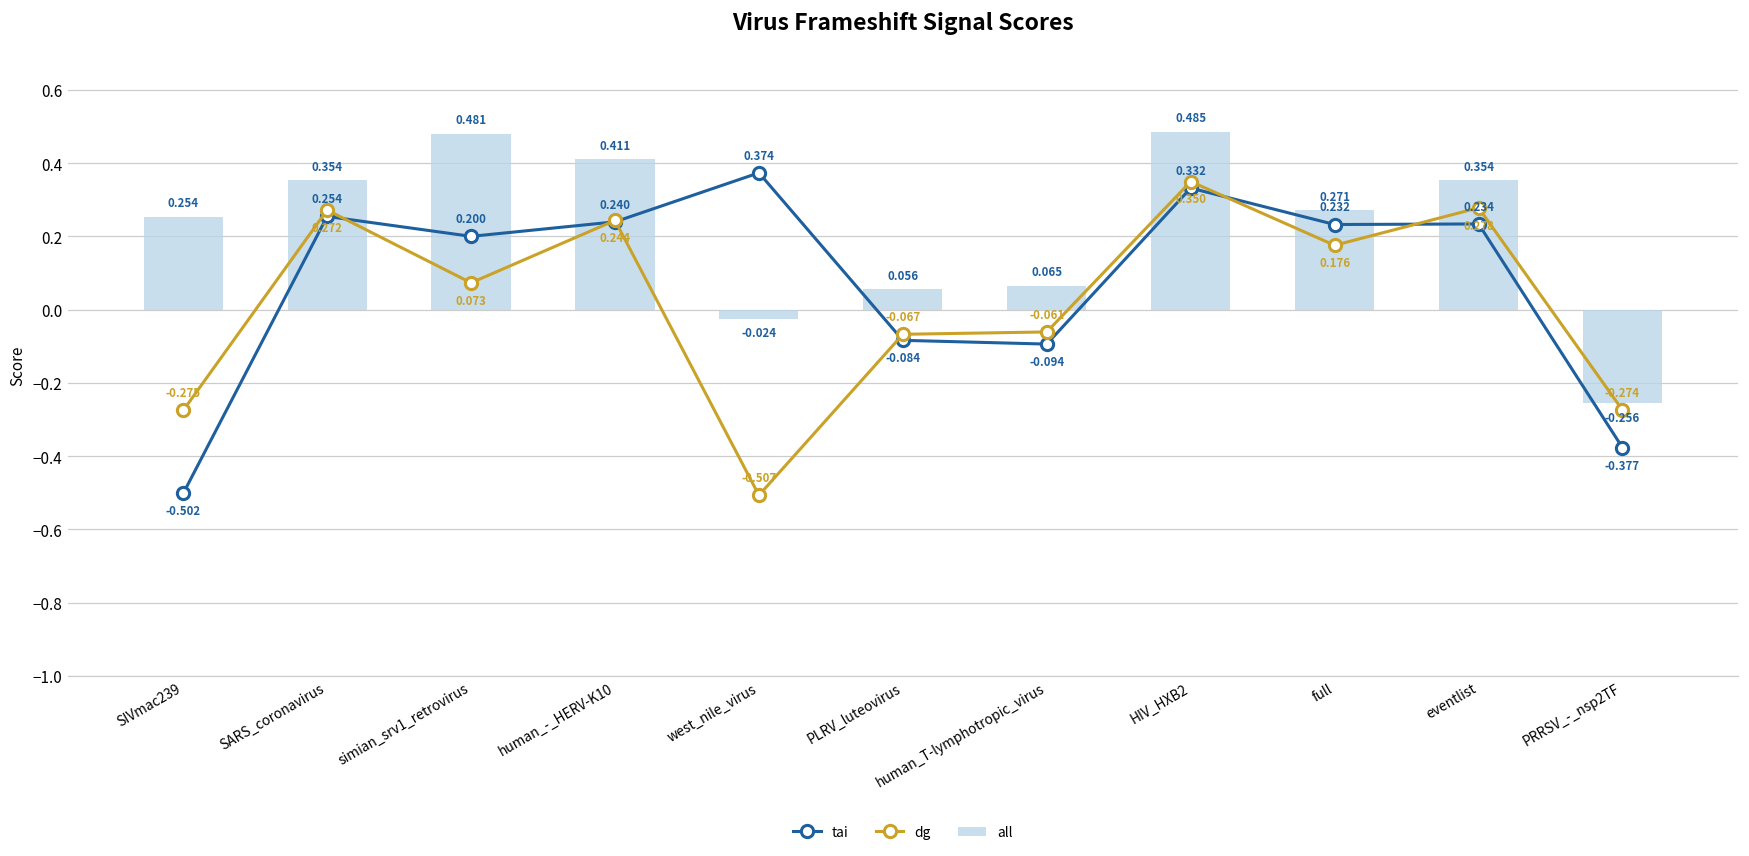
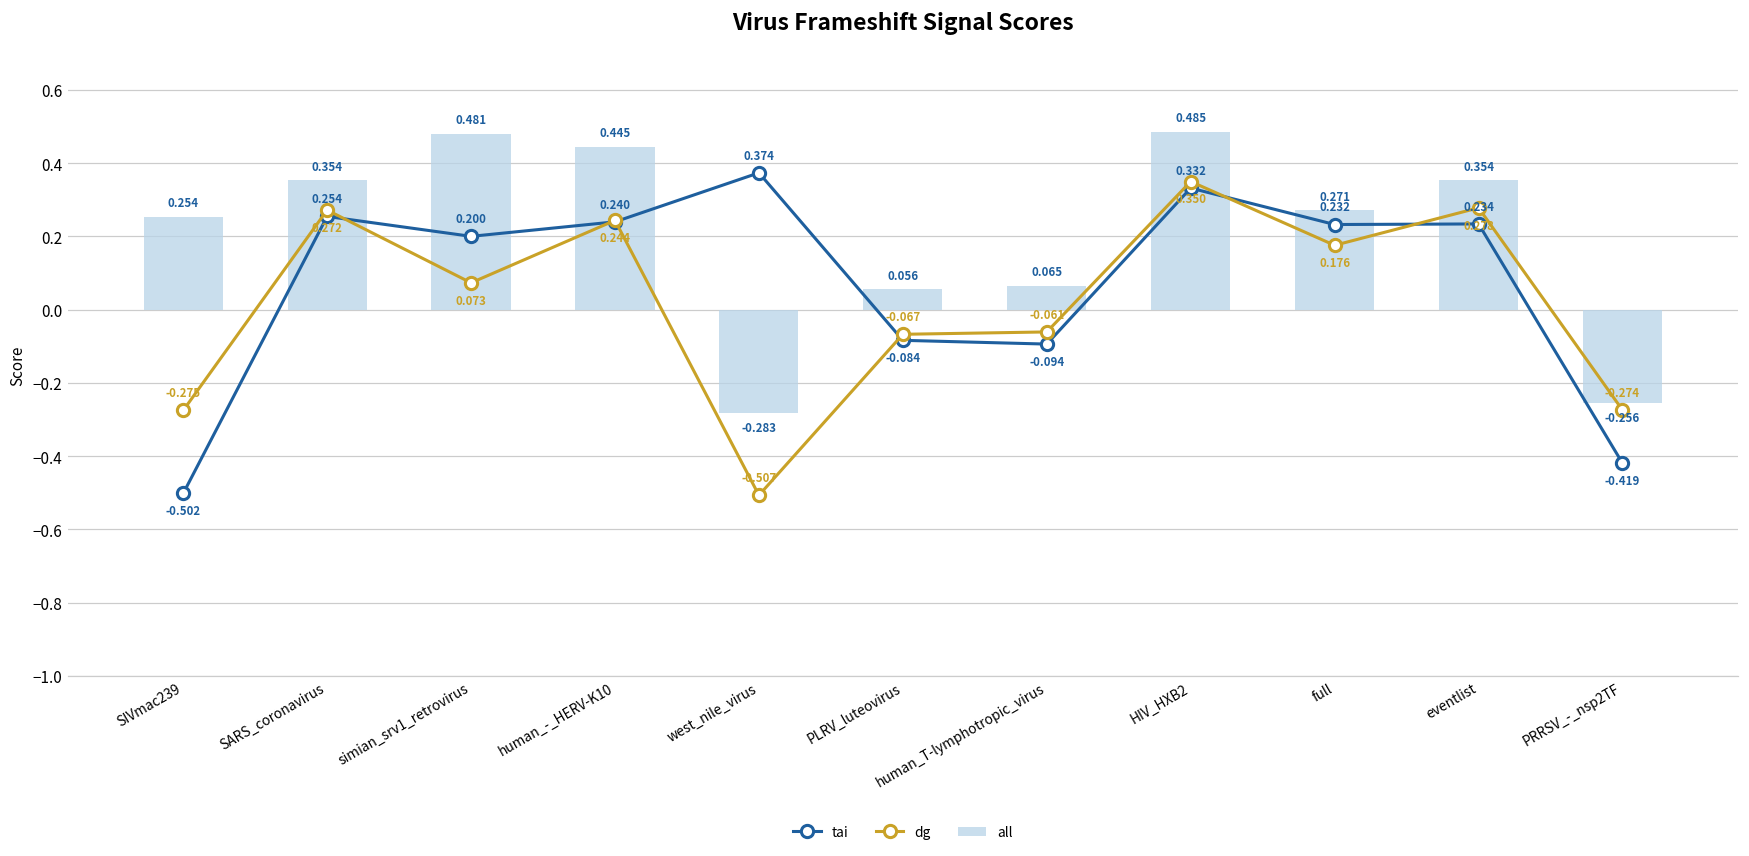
  {
    "tai": {
      "SIVmac239": -0.502,
      "SARS_coronavirus": 0.254,
      "simian_srv1_retrovirus": 0.200,
      "west_nile_virus": 0.374,
      "PLRV_luteovirus": -0.084,
      "human_T-lymphotropic_virus": -0.094,
      "HIV_HXB2": 0.332,
      "full": 0.232,
-     "PRRSV_-_nsp2TF": -0.377
+     "PRRSV_-_nsp2TF": -0.419
    },
    "all": {
      "SIVmac239": 0.254,
      "SARS_coronavirus": 0.354,
      "simian_srv1_retrovirus": 0.481,
-     "human_-_HERV-K10": 0.411,
-     "west_nile_virus": -0.024,
+     "human_-_HERV-K10": 0.445,
+     "west_nile_virus": -0.283,
      "PLRV_luteovirus": 0.056,
      "human_T-lymphotropic_virus": 0.065,
      "HIV_HXB2": 0.485,
      "full": 0.271,
      "eventlist": 0.354
    },
    "dg": {
      "SIVmac239": -0.275,
      "SARS_coronavirus": 0.272,
      "simian_srv1_retrovirus": 0.073,
      "west_nile_virus": -0.507,
      "PLRV_luteovirus": -0.067,
      "human_T-lymphotropic_virus": -0.061,
      "HIV_HXB2": 0.350,
      "full": 0.176,
      "PRRSV_-_nsp2TF": -0.274
    }
  }
